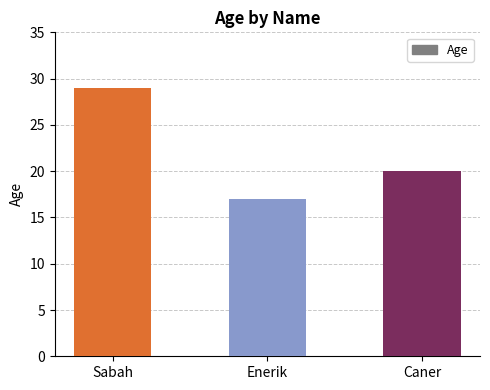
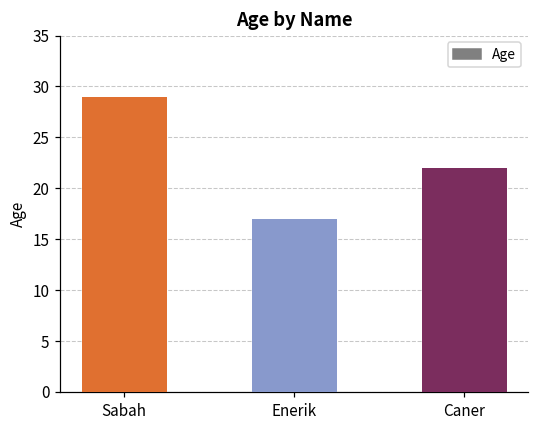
  {
    "Sabah": 29,
    "Enerik": 17,
-   "Caner": 20
+   "Caner": 22
  }
